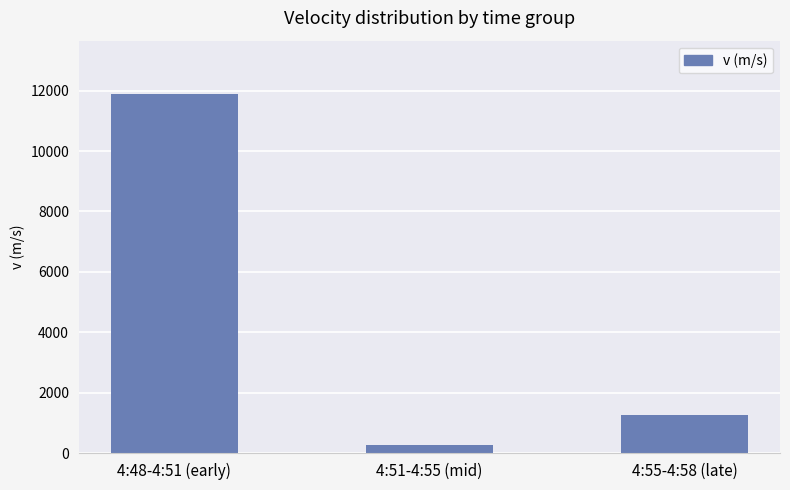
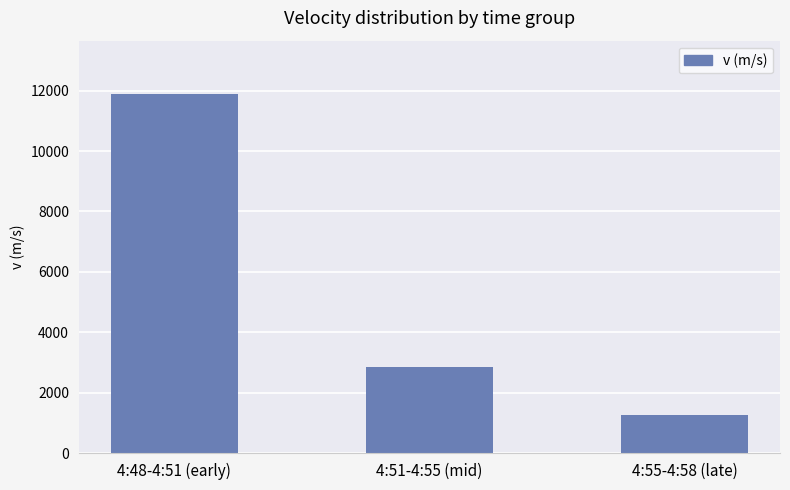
  {
    "4:48-4:51 (early)": 11900,
-   "4:51-4:55 (mid)": 300,
+   "4:51-4:55 (mid)": 2800,
    "4:55-4:58 (late)": 1300
  }
